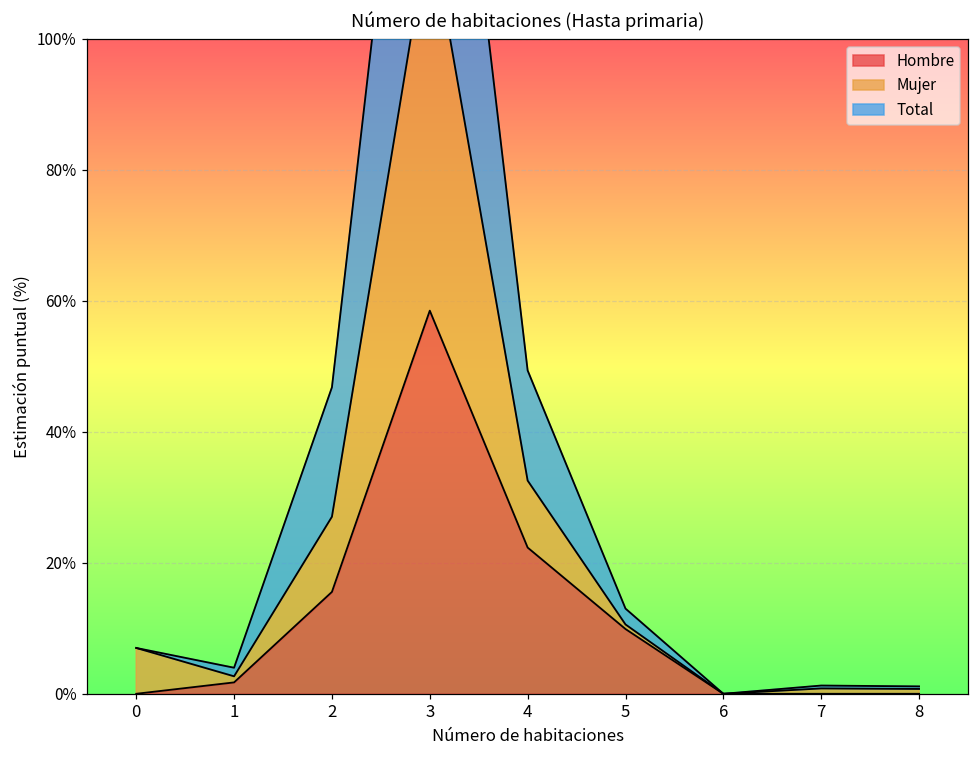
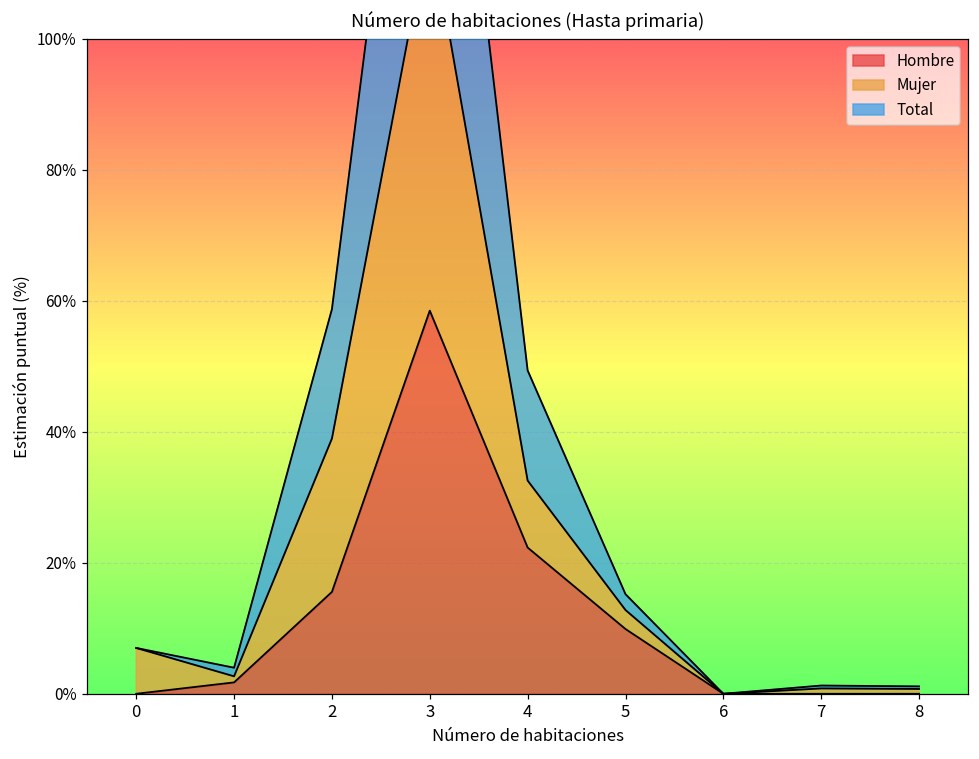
  {
    "Hombre": {
      "0": "0%",
      "1": "2%",
      "2": "16%",
      "3": "59%",
      "4": "22%",
      "5": "10%",
      "7": "0%",
      "8": "0%"
    },
    "Mujer": {
      "1": "1%",
-     "2": "11%",
+     "2": "23%",
      "4": "10%",
-     "5": "1%",
+     "5": "3%",
      "7": "1%"
    },
    "Total": {
      "1": "1%",
      "2": "20%",
      "4": "17%",
      "5": "2%",
      "7": "0%"
    }
  }
